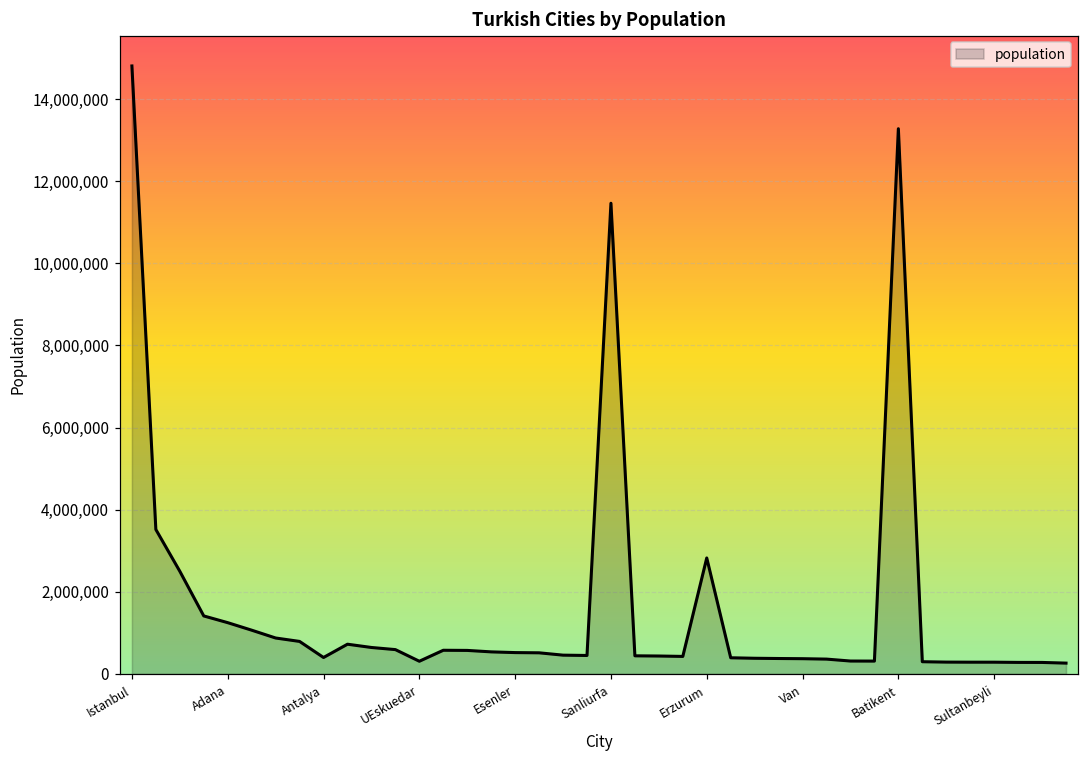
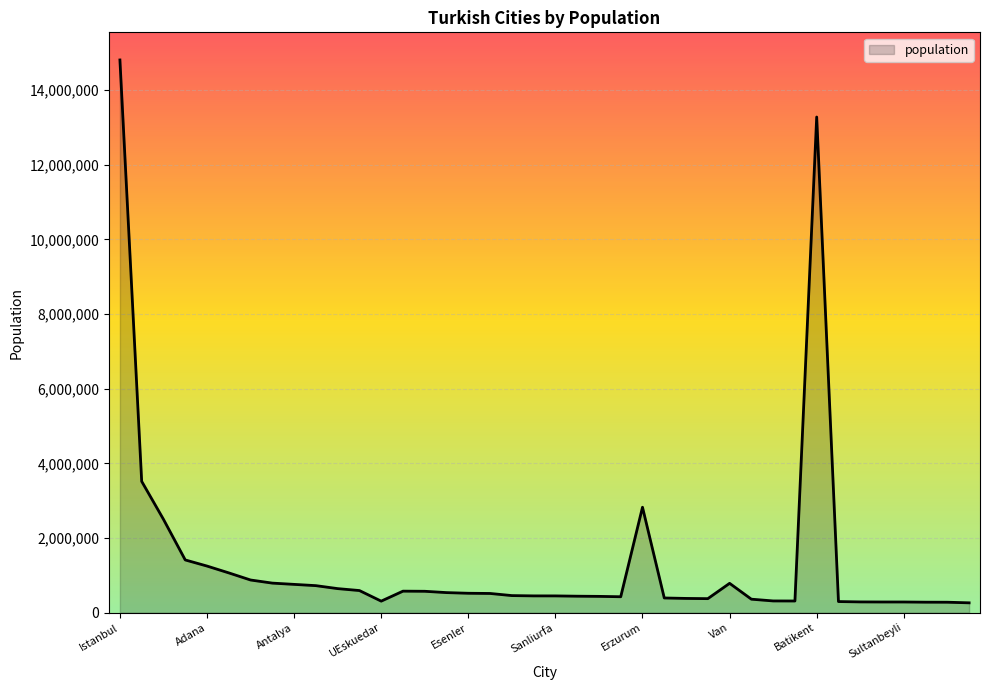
  {
    "Istanbul": "14,800,000",
    "Adana": "1,200,000",
-   "Antalya": "400,000",
+   "Antalya": "800,000",
    "UEskuedar": "300,000",
    "Esenler": "500,000",
-   "Sanliurfa": "11,500,000",
+   "Sanliurfa": "400,000",
    "Erzurum": "2,800,000",
-   "Van": "400,000",
+   "Van": "800,000",
    "Batikent": "13,300,000",
    "Sultanbeyli": "300,000"
  }
